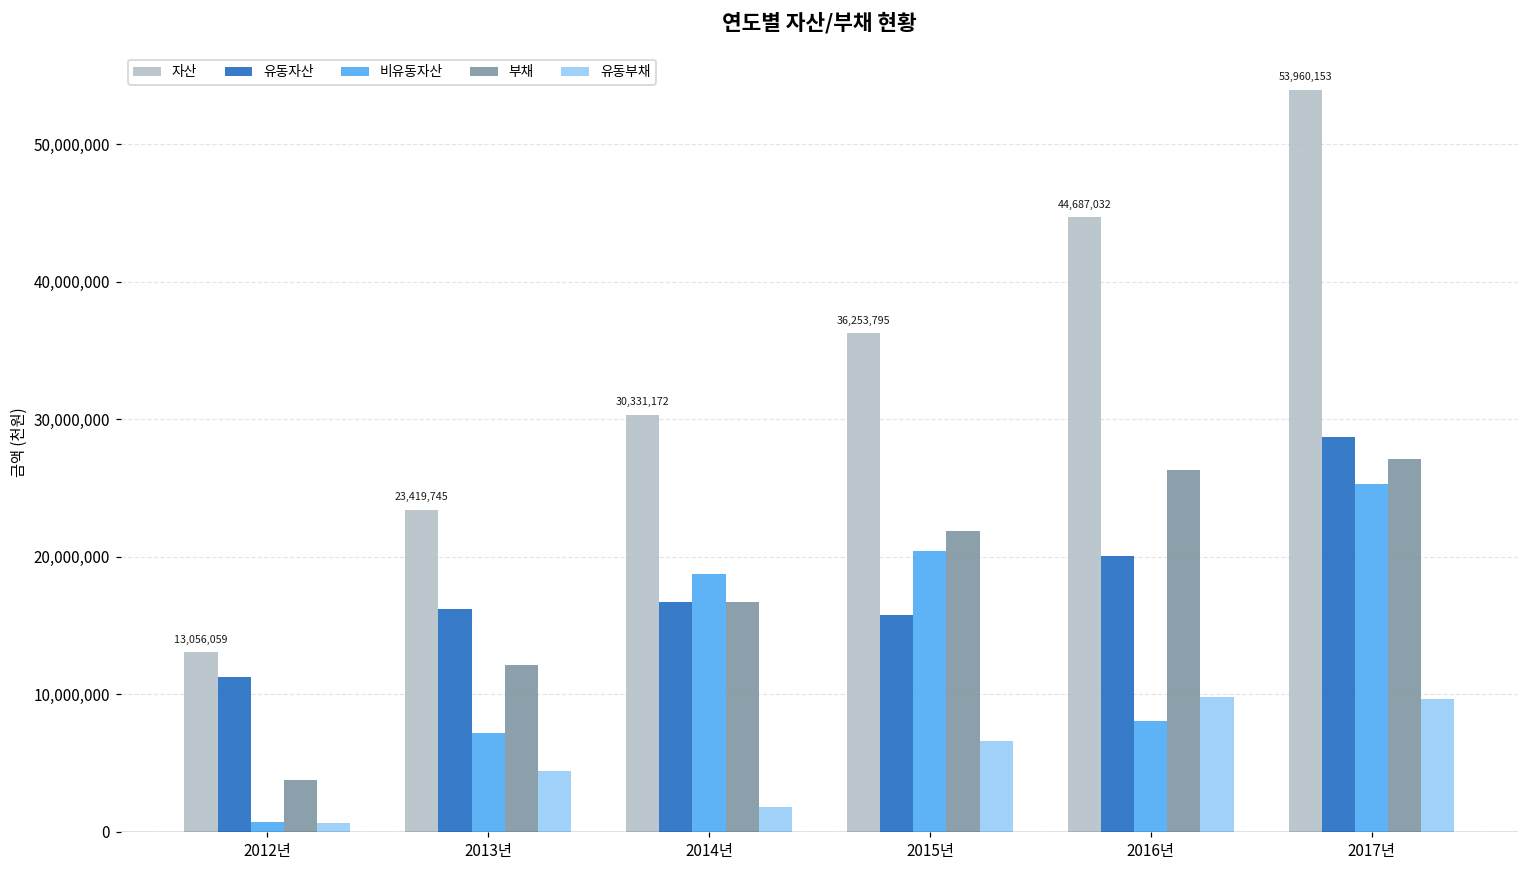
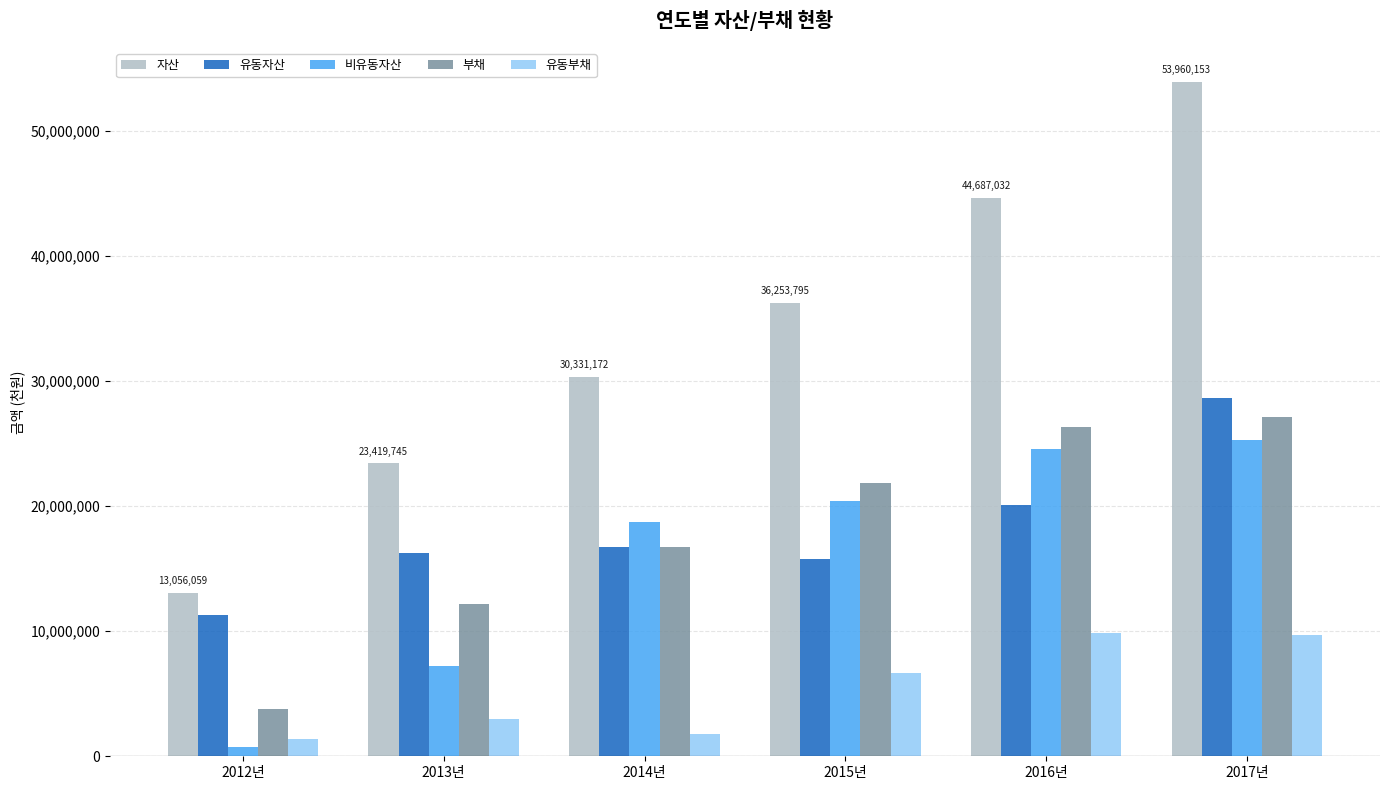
  {
    "자산": {
      "2012년": "13,056,059",
      "2013년": "23,419,745",
      "2014년": "30,331,172",
      "2015년": "36,253,795",
      "2016년": "44,687,032",
      "2017년": "53,960,153"
    },
    "유동자산": {
      "2012년": "11,300,000",
      "2013년": "16,200,000",
      "2014년": "16,700,000",
      "2015년": "15,800,000",
      "2016년": "20,100,000",
      "2017년": "28,700,000"
    },
    "비유동자산": {
      "2012년": "700,000",
      "2013년": "7,200,000",
      "2014년": "18,700,000",
      "2015년": "20,500,000",
-     "2016년": "8,100,000",
+     "2016년": "24,600,000",
      "2017년": "25,300,000"
    },
    "부채": {
      "2012년": "3,800,000",
      "2013년": "12,200,000",
      "2014년": "16,700,000",
      "2015년": "21,900,000",
      "2016년": "26,300,000",
      "2017년": "27,100,000"
    },
    "유동부채": {
-     "2012년": "700,000",
-     "2013년": "4,400,000",
+     "2012년": "1,400,000",
+     "2013년": "3,000,000",
      "2014년": "1,800,000",
      "2015년": "6,600,000",
      "2016년": "9,800,000",
      "2017년": "9,700,000"
    }
  }
